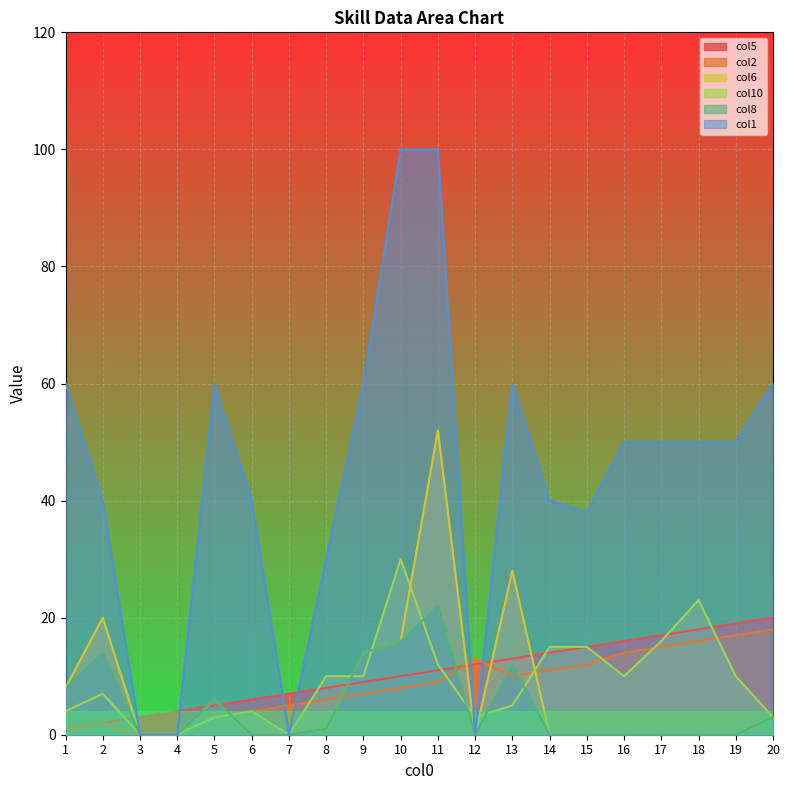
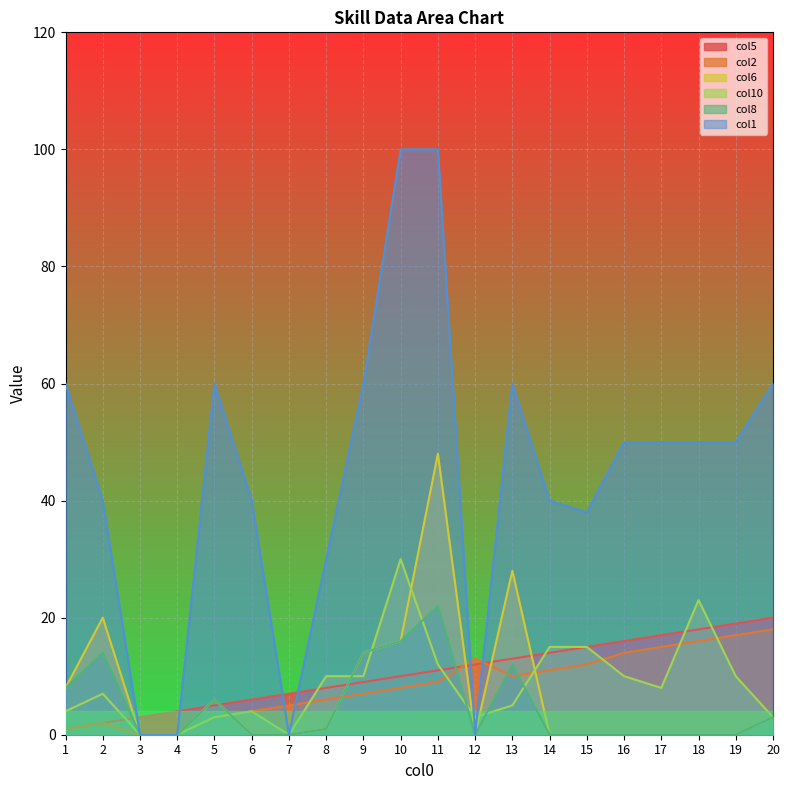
  {
    "col6": {
      "2": 20,
-     "11": 52,
+     "11": 48,
      "13": 28
    },
    "col10": {
      "2": 7,
      "8": 10,
      "9": 10,
      "10": 30,
      "11": 12,
      "13": 5,
      "14": 15,
      "16": 10,
-     "17": 16,
+     "17": 8,
      "18": 23,
      "19": 10
    },
    "col8": {
      "2": 14,
      "11": 22,
      "13": 12
    },
    "col1": {
      "1": 60,
      "2": 40,
      "5": 60,
      "6": 40,
      "8": 30,
      "9": 60,
      "10": 100,
      "11": 100,
      "13": 60,
      "14": 40,
      "15": 38,
      "16": 50,
      "17": 50,
      "18": 50,
      "19": 50,
      "20": 60
    }
  }
